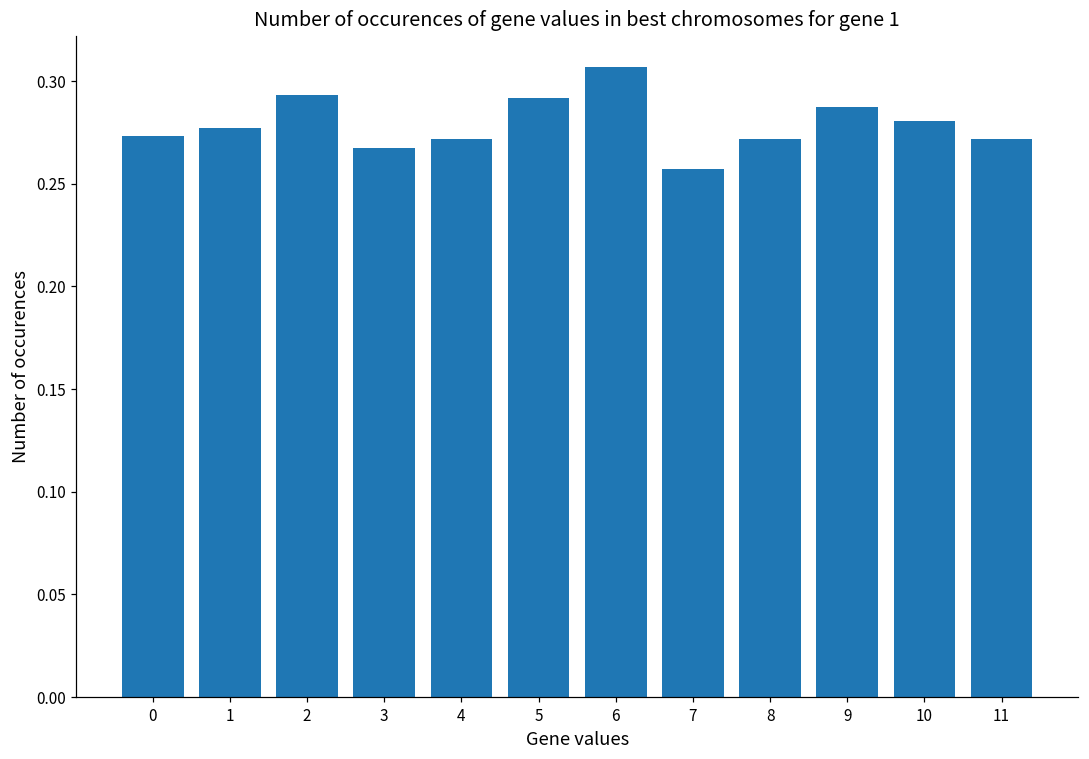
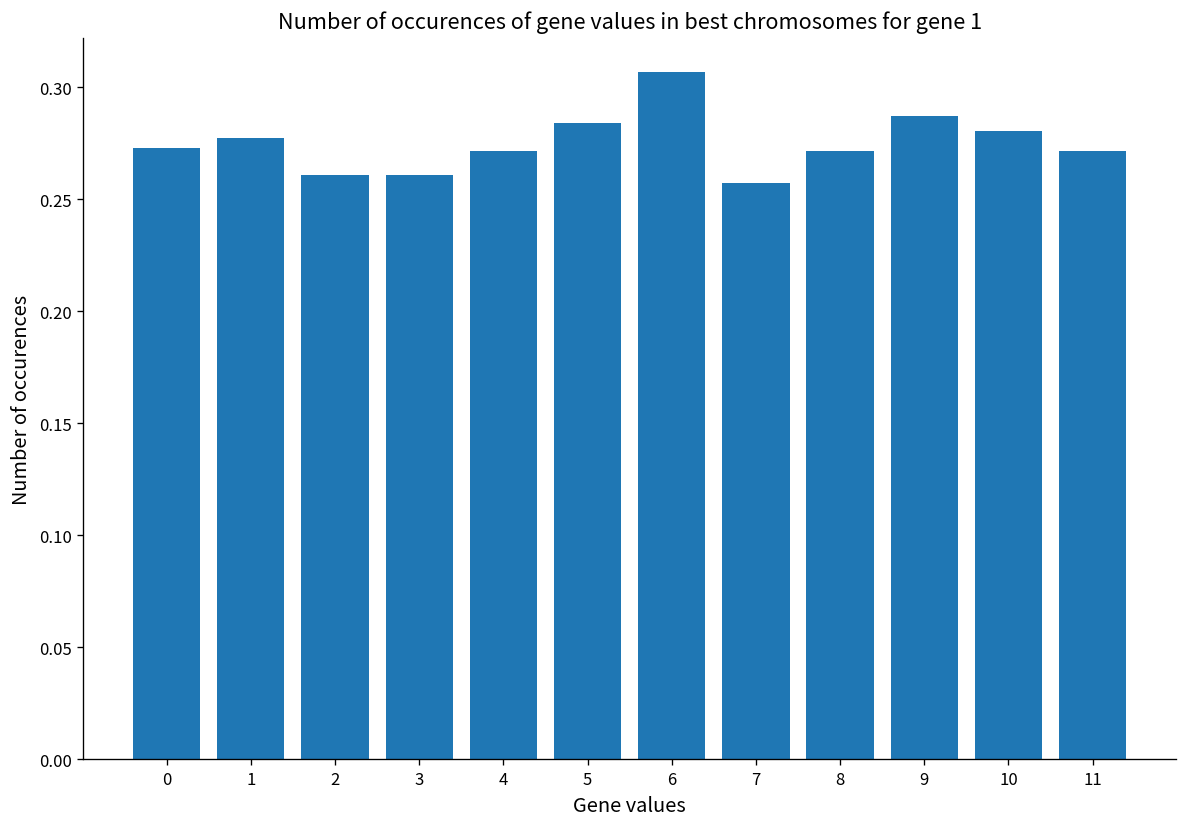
  {
    "0": 0.273,
    "1": 0.277,
-   "2": 0.293,
-   "3": 0.268,
+   "2": 0.261,
+   "3": 0.261,
    "4": 0.272,
-   "5": 0.292,
+   "5": 0.284,
    "6": 0.307,
    "7": 0.257,
    "8": 0.272,
    "9": 0.287,
    "10": 0.280,
    "11": 0.272
  }
